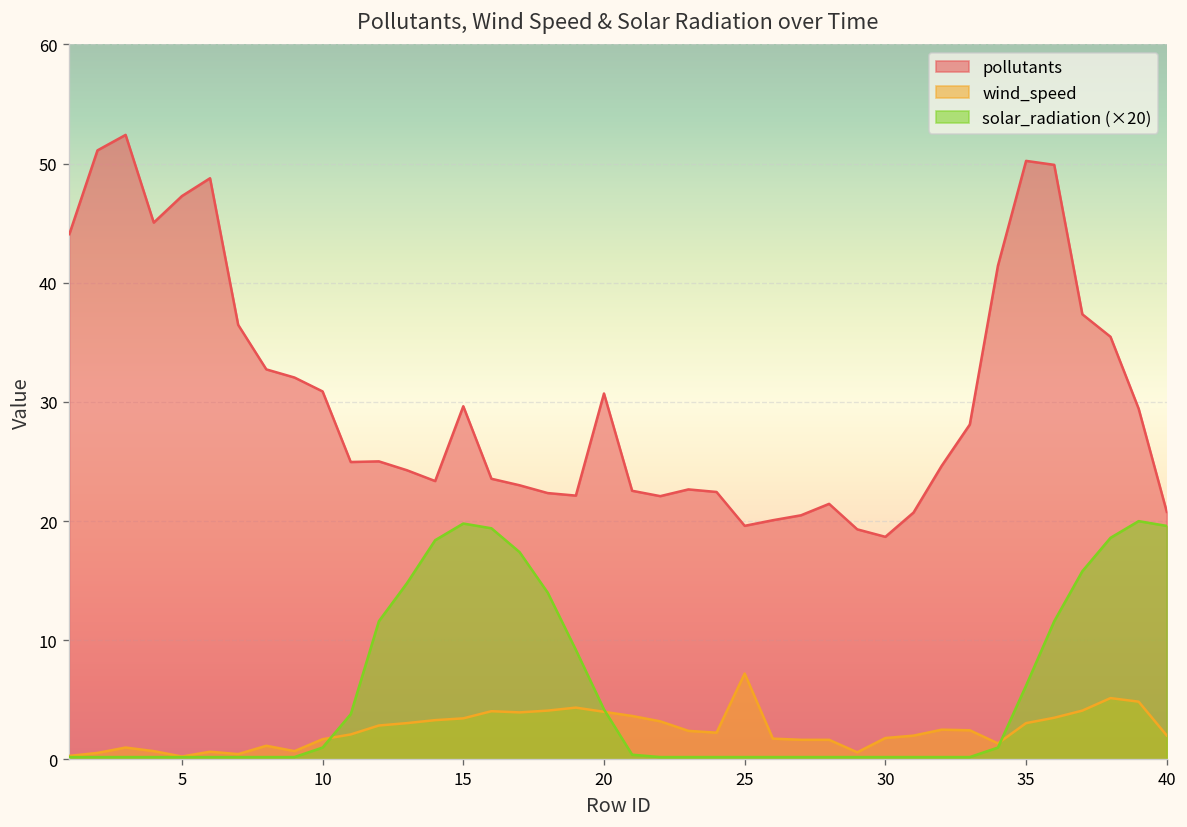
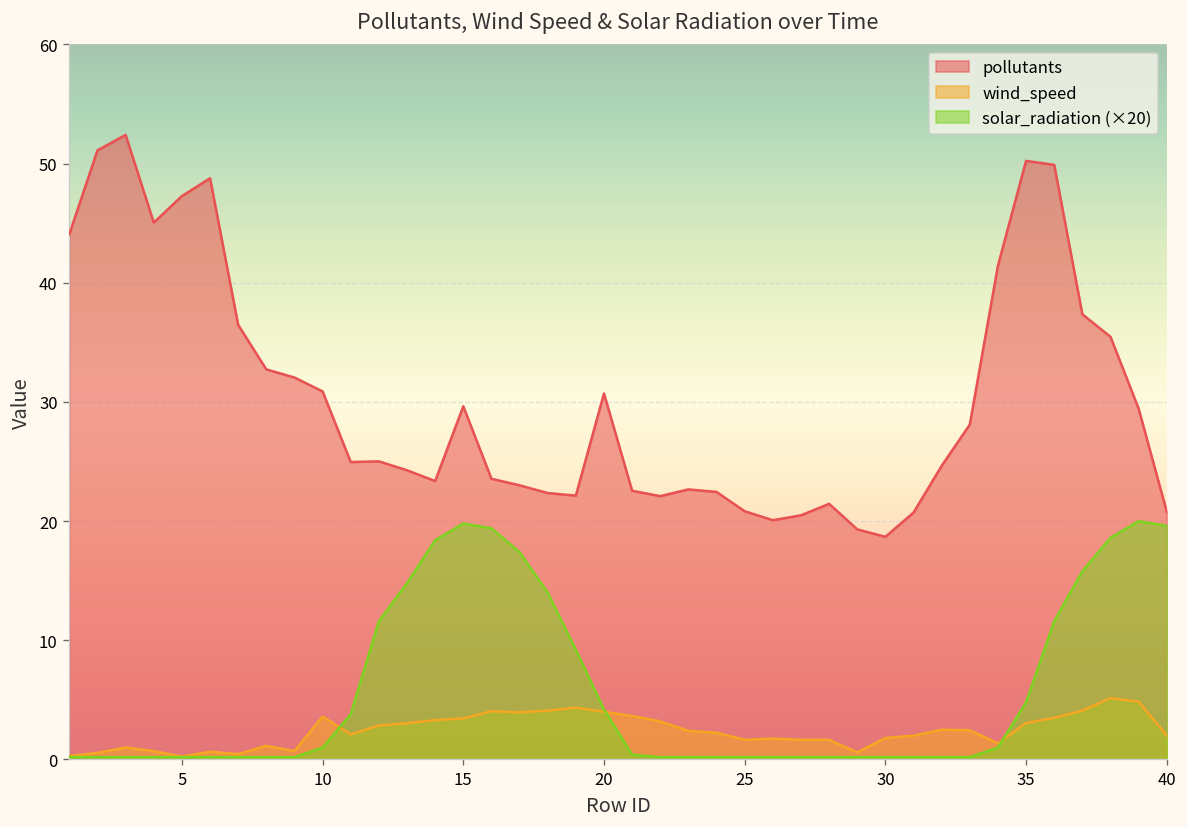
  {
    "pollutants": {
      "5": 47,
      "10": 31,
      "15": 30,
      "20": 31,
-     "25": 20,
+     "25": 21,
      "30": 19,
      "35": 50,
      "40": 21
    },
    "wind_speed": {
-     "10": 2,
+     "10": 4,
      "15": 3,
-     "25": 7,
+     "25": 2,
      "30": 2,
      "35": 3,
      "40": 2
    },
    "solar_radiation (×20)": {
      "10": 1,
      "15": 20,
      "25": 0,
      "30": 0,
-     "35": 6,
+     "35": 5,
      "40": 20
    }
  }
